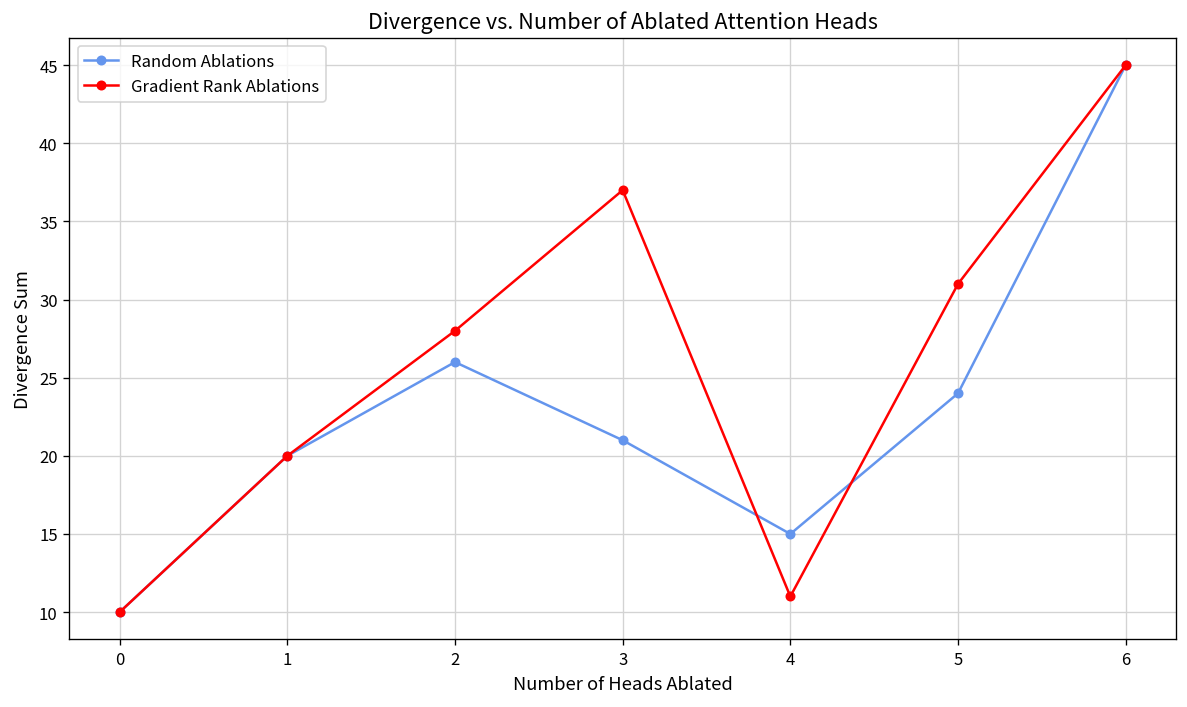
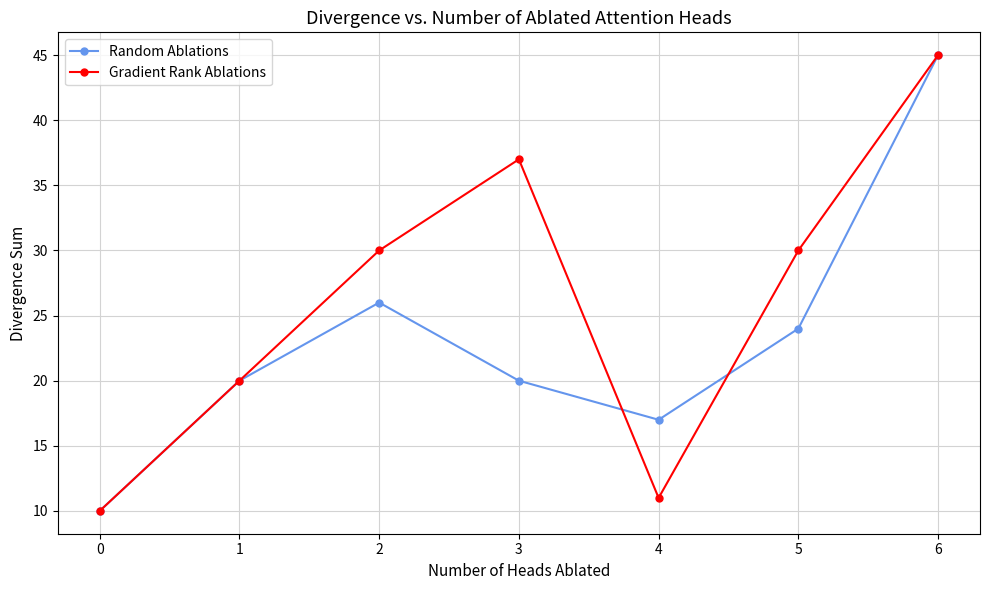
  {
    "Random Ablations": {
      "2": 26,
-     "3": 21,
-     "4": 15,
+     "3": 20,
+     "4": 17,
      "5": 24
    },
    "Gradient Rank Ablations": {
-     "2": 28,
+     "2": 30,
      "3": 37,
      "4": 11,
-     "5": 31
+     "5": 30
    }
  }
